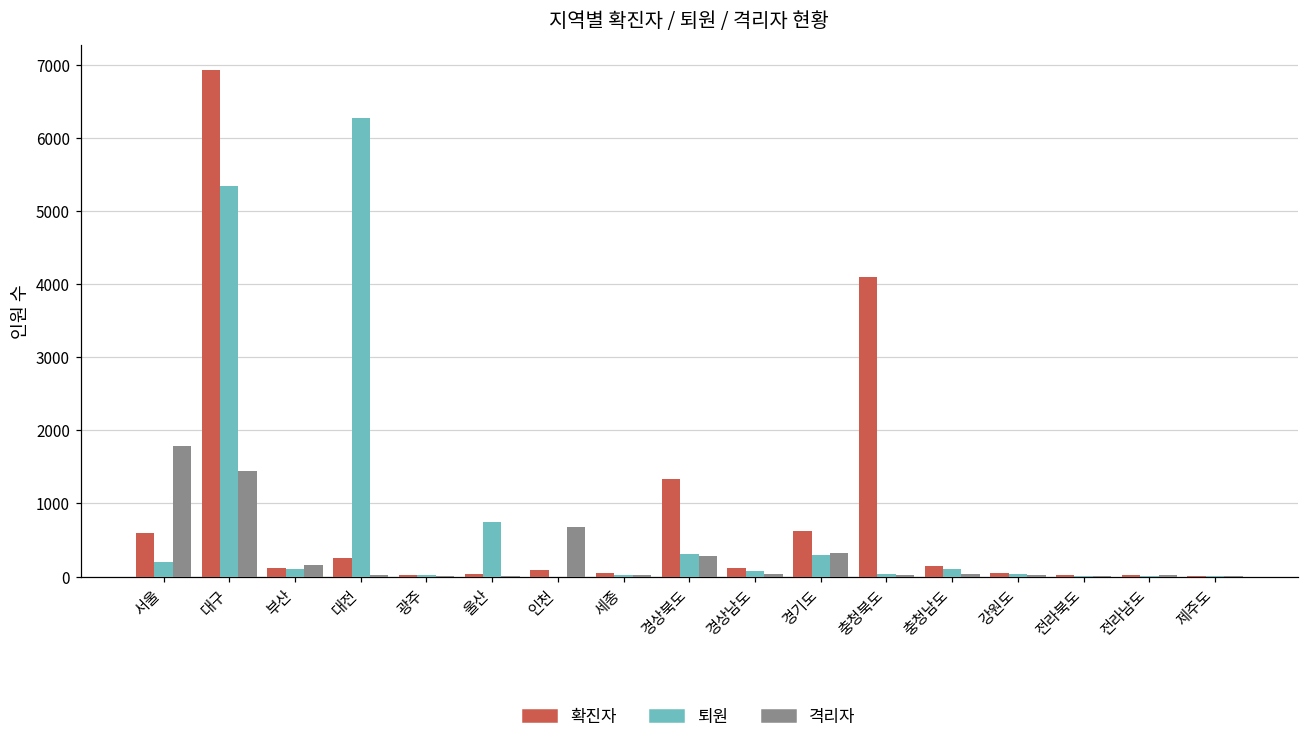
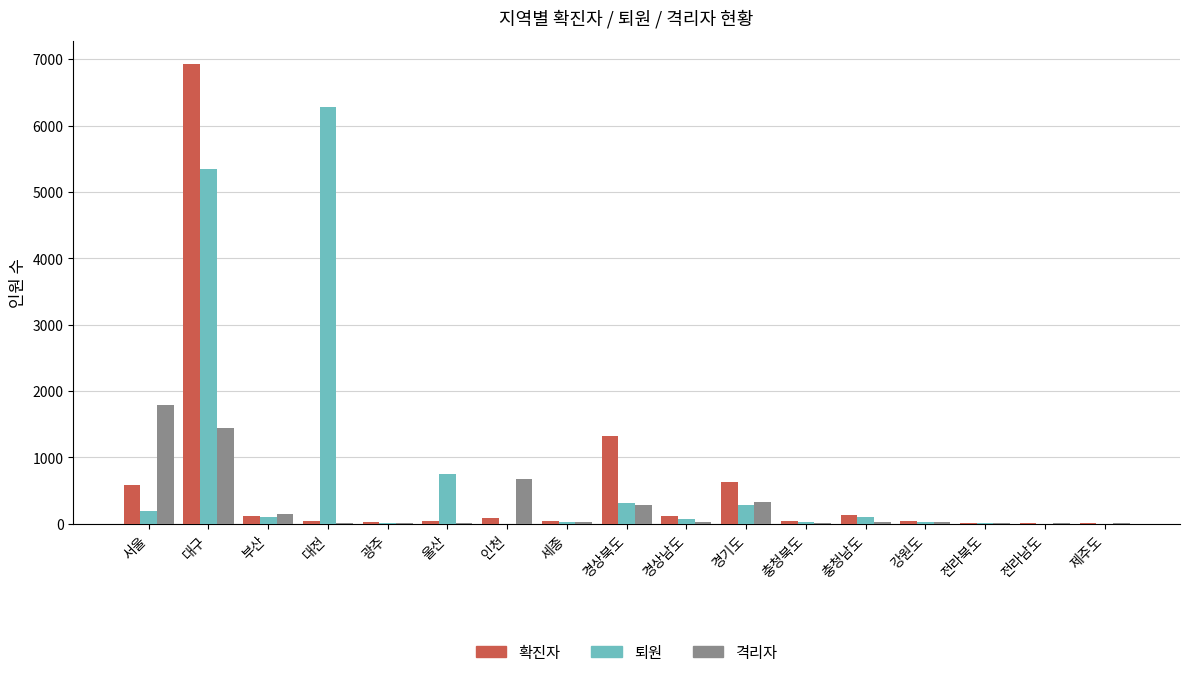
  {
    "확진자": {
      "서울": 600,
      "대구": 6900,
      "부산": 100,
-     "대전": 300,
+     "대전": 0,
      "울산": 0,
      "인천": 100,
      "세종": 0,
      "경상북도": 1300,
      "경상남도": 100,
      "경기도": 600,
-     "충청북도": 4100,
+     "충청북도": 0,
      "충청남도": 100,
      "강원도": 0
    },
    "퇴원": {
      "서울": 200,
      "대구": 5400,
      "부산": 100,
      "대전": 6300,
      "울산": 800,
      "인천": 0,
      "경상북도": 300,
      "경상남도": 100,
      "경기도": 300,
      "충청남도": 100
    },
    "격리자": {
      "서울": 1800,
      "대구": 1400,
      "부산": 200,
      "인천": 700,
      "경상북도": 300,
      "경기도": 300
    }
  }
